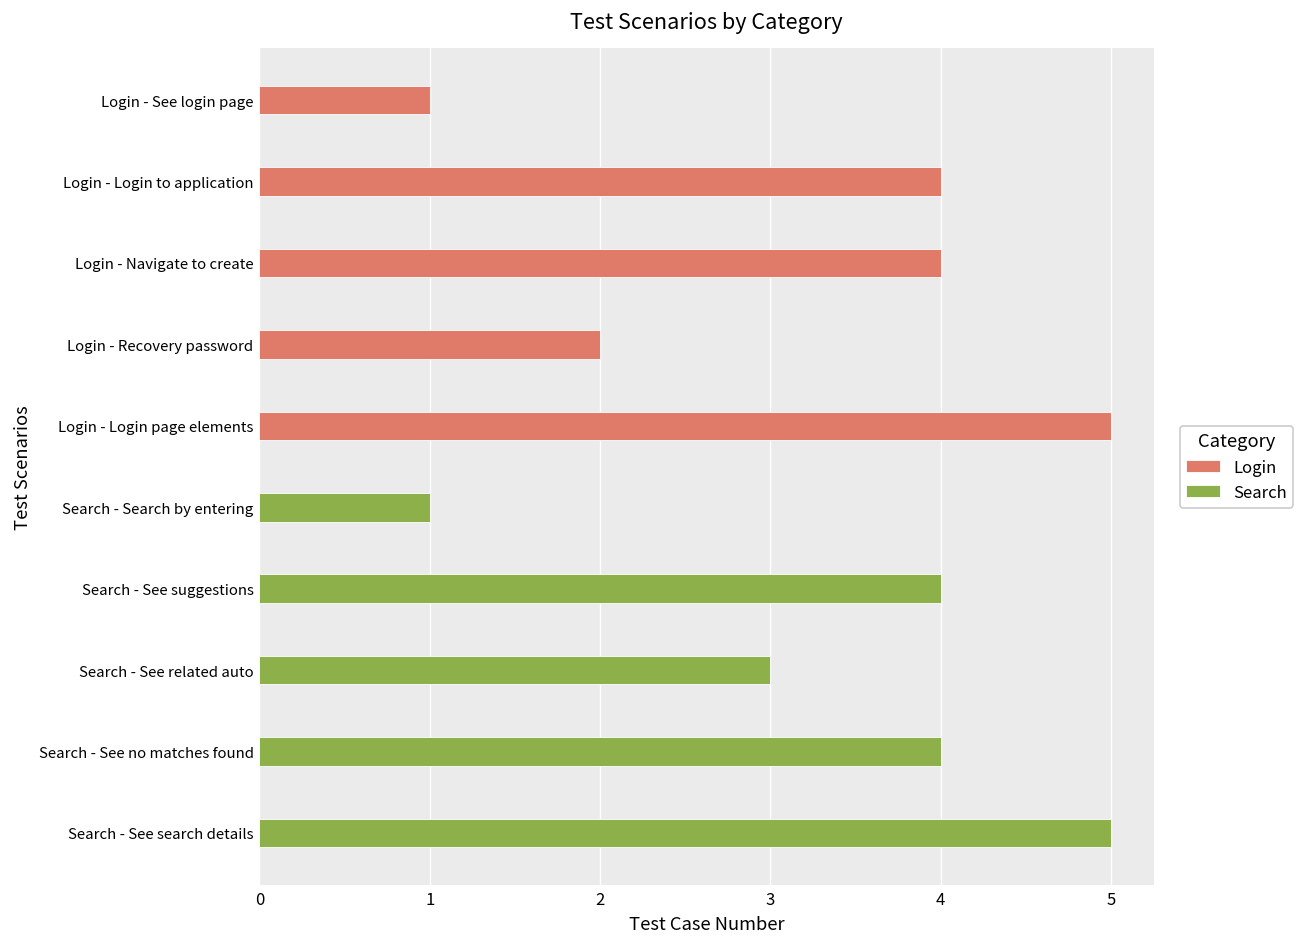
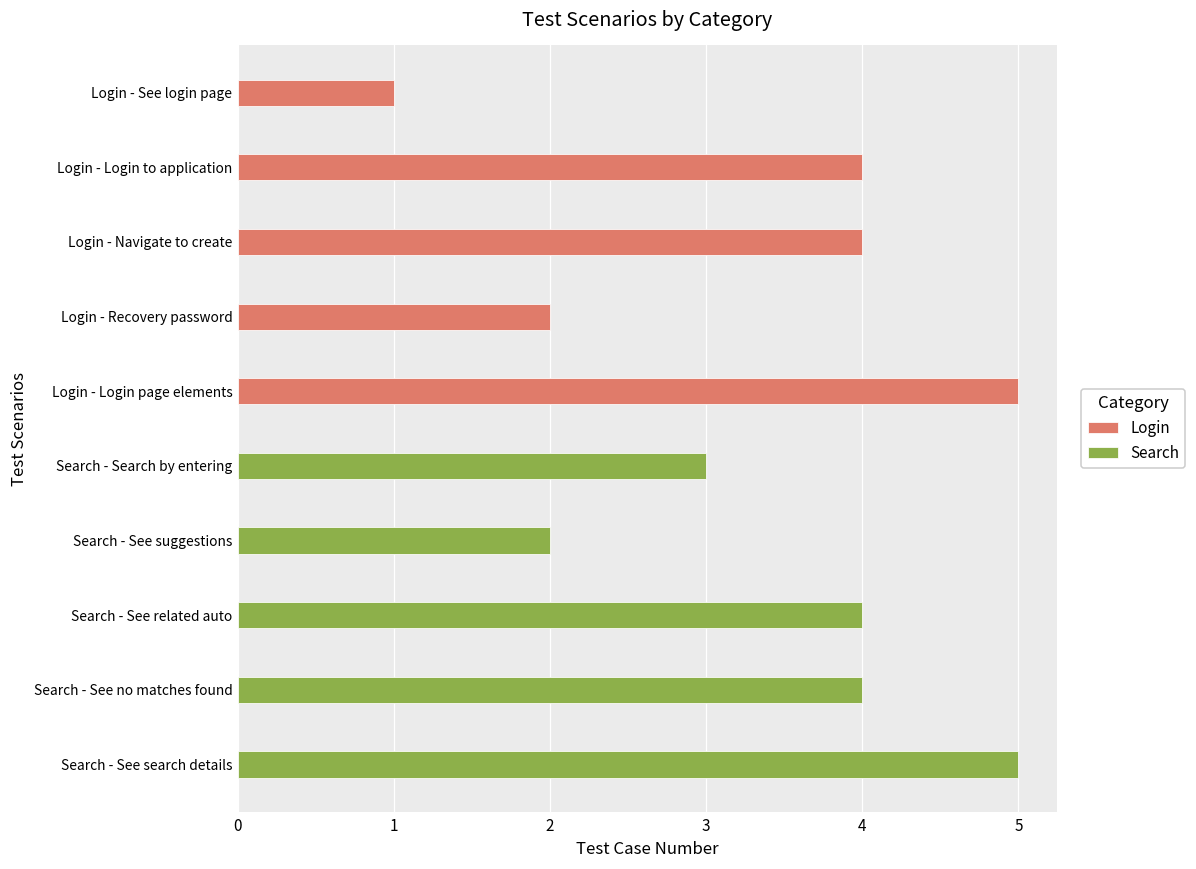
  {
    "Login": {
      "Login - See login page": 1,
      "Login - Login to application": 4,
      "Login - Navigate to create": 4,
      "Login - Recovery password": 2,
      "Login - Login page elements": 5
    },
    "Search": {
-     "Search - Search by entering": 1,
-     "Search - See suggestions": 4,
-     "Search - See related auto": 3,
+     "Search - Search by entering": 3,
+     "Search - See suggestions": 2,
+     "Search - See related auto": 4,
      "Search - See no matches found": 4,
      "Search - See search details": 5
    }
  }
